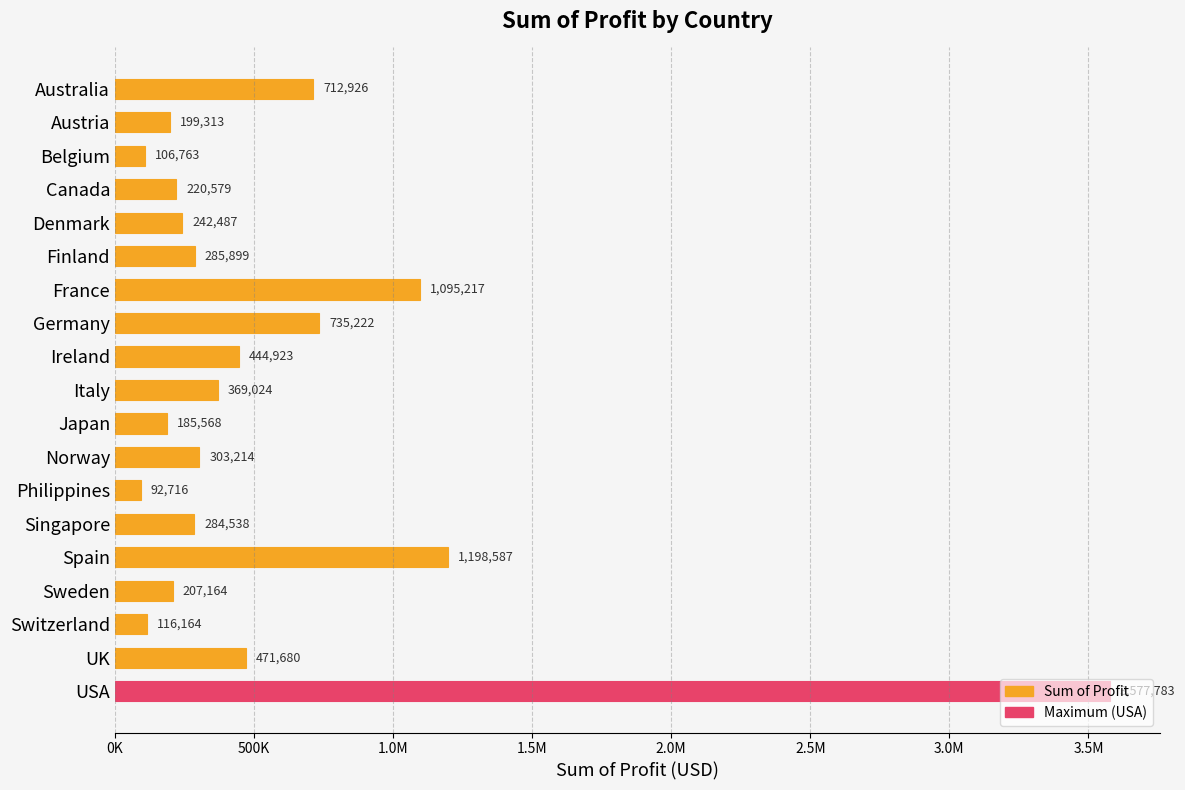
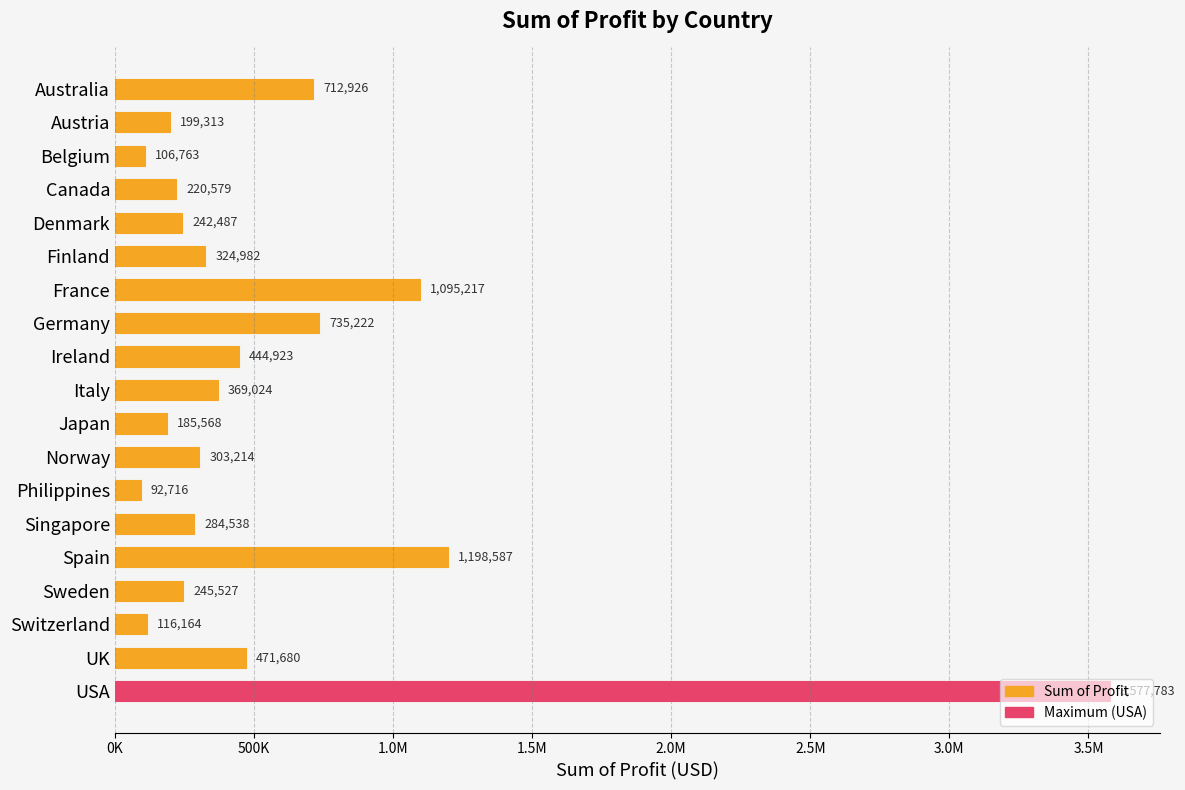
  {
    "Australia": "712,926",
    "Austria": "199,313",
    "Belgium": "106,763",
    "Canada": "220,579",
    "Denmark": "242,487",
-   "Finland": "285,899",
+   "Finland": "324,982",
    "France": "1,095,217",
    "Germany": "735,222",
    "Ireland": "444,923",
    "Italy": "369,024",
    "Japan": "185,568",
    "Norway": "303,214",
    "Philippines": "92,716",
    "Singapore": "284,538",
    "Spain": "1,198,587",
-   "Sweden": "207,164",
+   "Sweden": "245,527",
    "Switzerland": "116,164",
    "UK": "471,680"
  }
